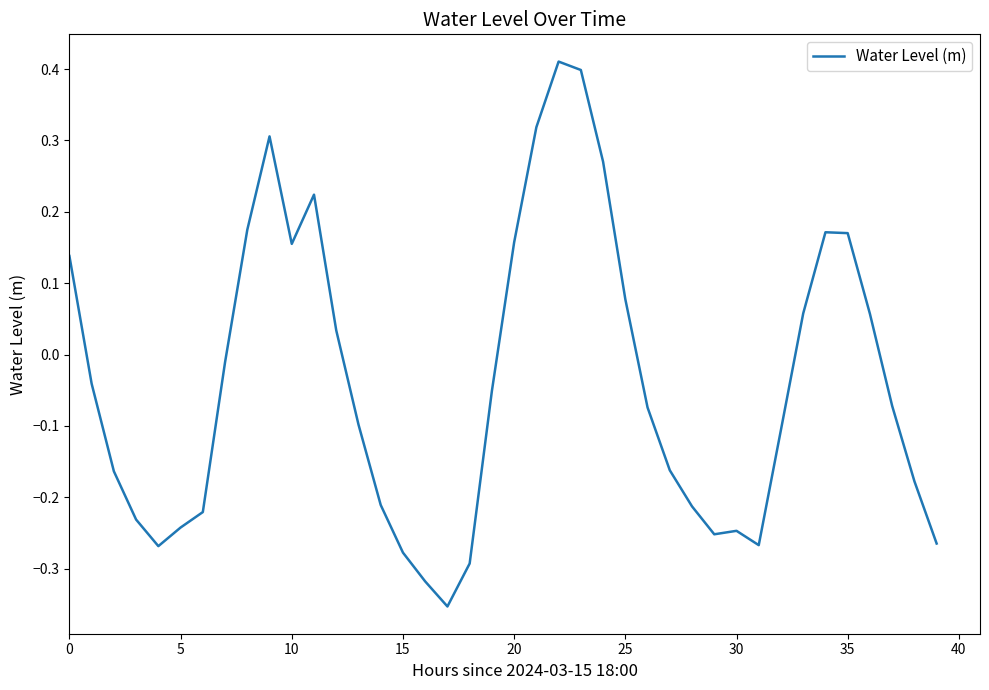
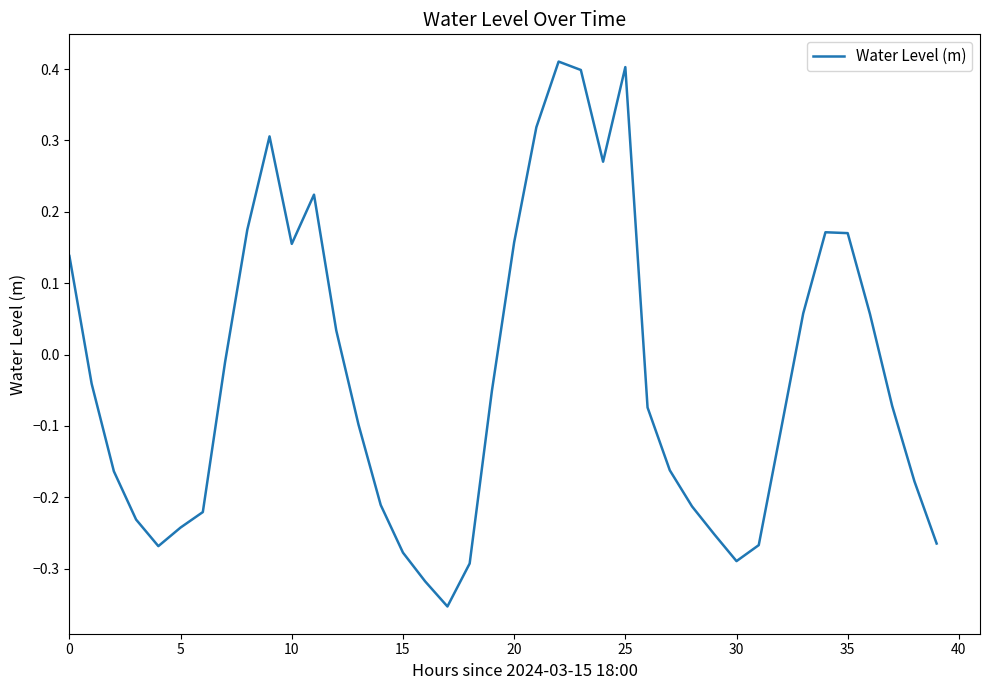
  {
    "0": 0.14,
    "5": -0.24,
    "10": 0.16,
    "15": -0.28,
    "20": 0.16,
-   "25": 0.08,
-   "30": -0.25,
+   "25": 0.40,
+   "30": -0.29,
    "35": 0.17
  }
